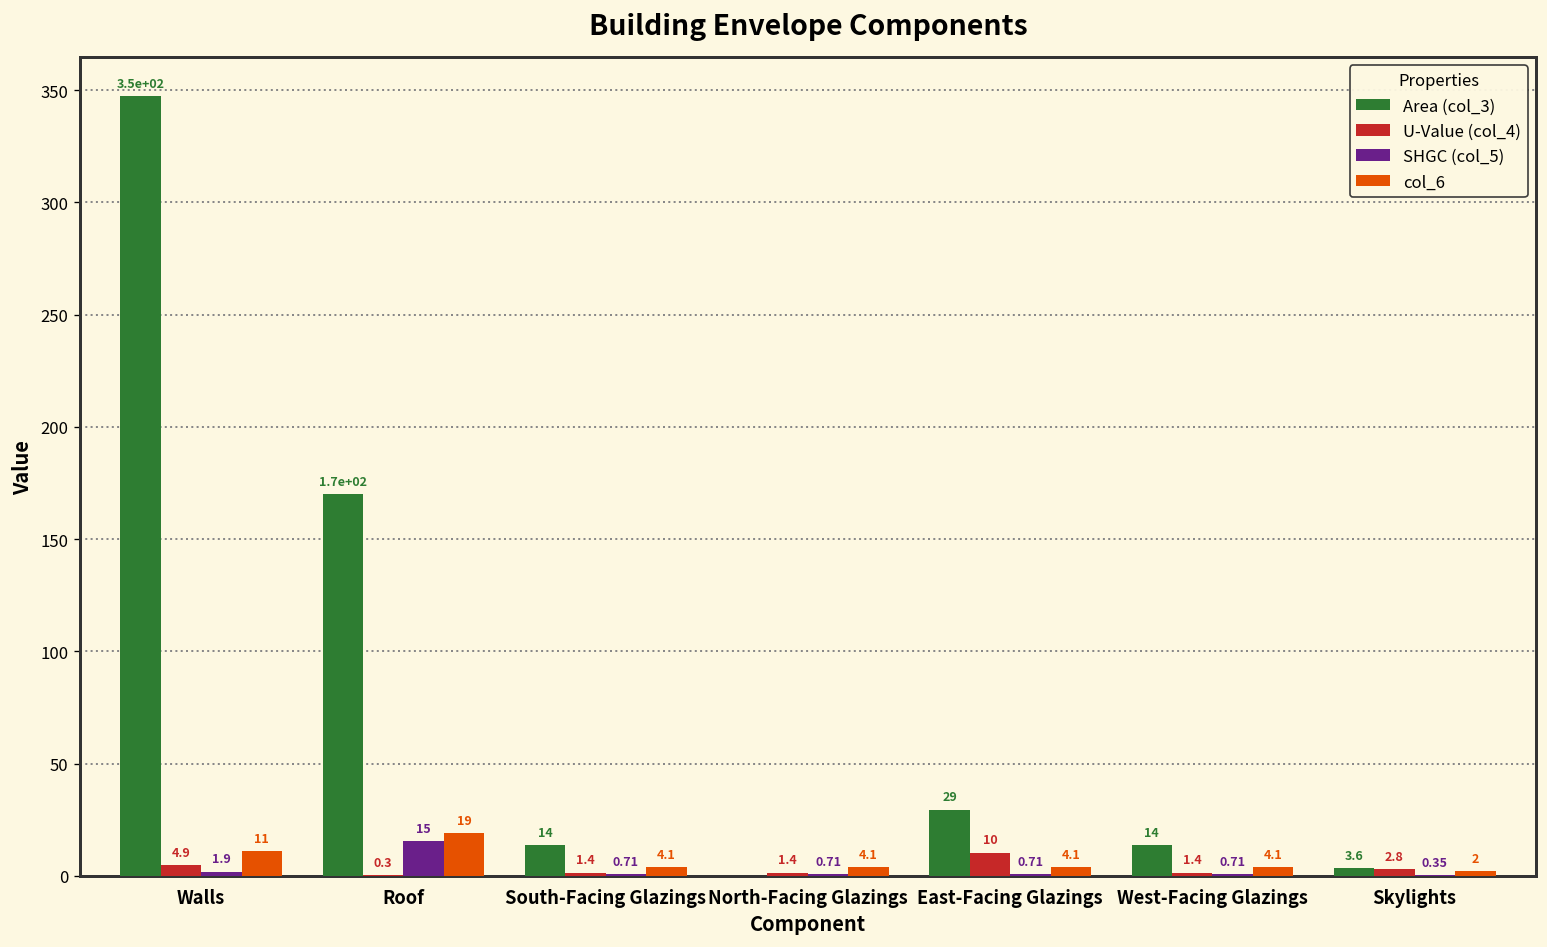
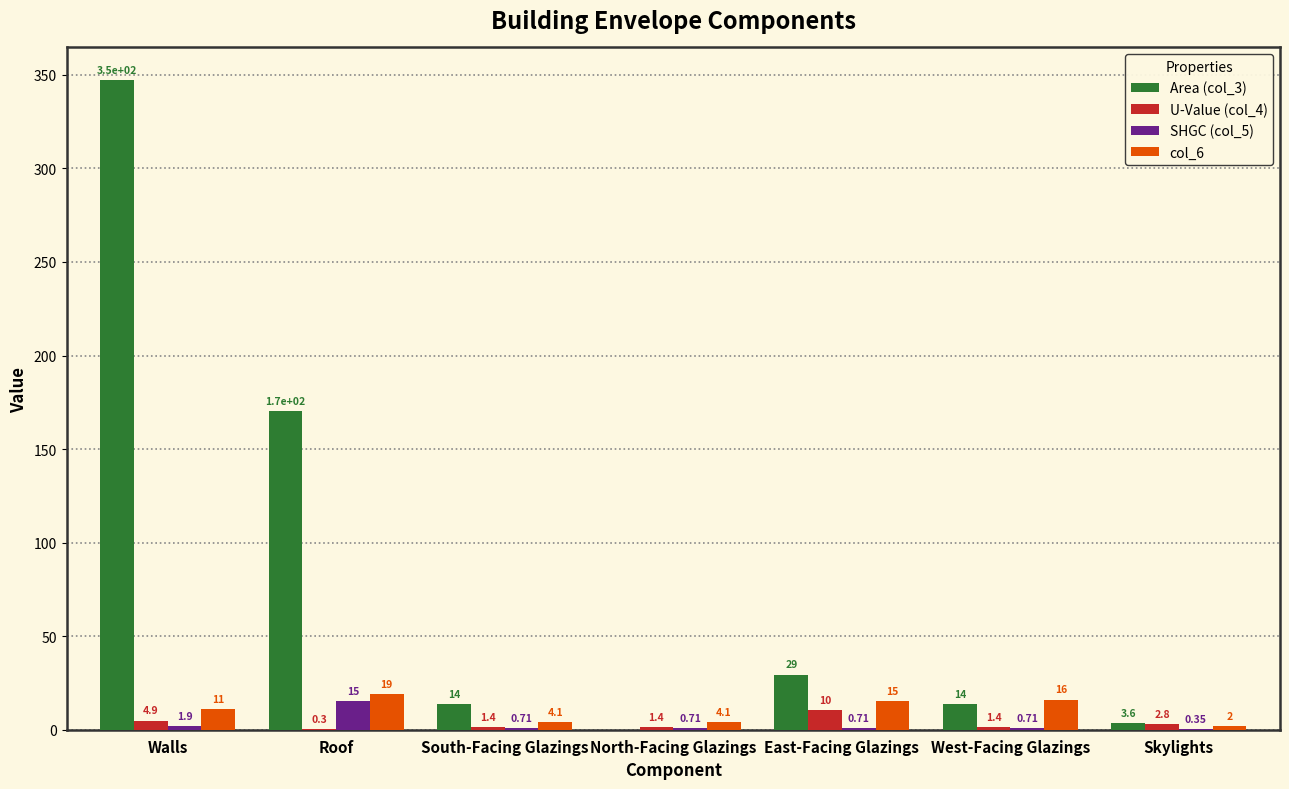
  {
    "Area (col_3)": {
      "Roof": "1.7e+02",
      "South-Facing Glazings": "14",
      "East-Facing Glazings": "29",
      "West-Facing Glazings": "14",
      "Skylights": "3.6"
    },
    "U-Value (col_4)": {
      "Walls": "4.9",
      "Roof": "0.3",
      "South-Facing Glazings": "1.4",
      "North-Facing Glazings": "1.4",
      "East-Facing Glazings": "10",
      "West-Facing Glazings": "1.4",
      "Skylights": "2.8"
    },
    "SHGC (col_5)": {
      "Walls": "1.9",
      "Roof": "15",
      "South-Facing Glazings": "0.71",
      "North-Facing Glazings": "0.71",
      "East-Facing Glazings": "0.71",
      "West-Facing Glazings": "0.71",
      "Skylights": "0.35"
    },
    "col_6": {
      "Walls": "11",
      "Roof": "19",
      "South-Facing Glazings": "4.1",
      "North-Facing Glazings": "4.1",
-     "East-Facing Glazings": "4.1",
-     "West-Facing Glazings": "4.1",
+     "East-Facing Glazings": "15",
+     "West-Facing Glazings": "16",
      "Skylights": "2"
    }
  }
